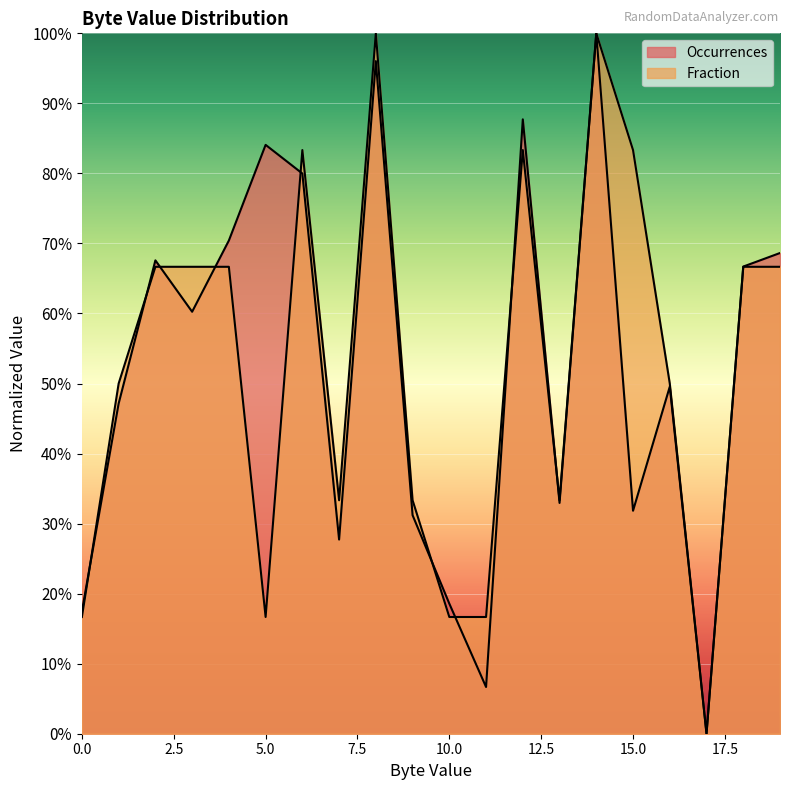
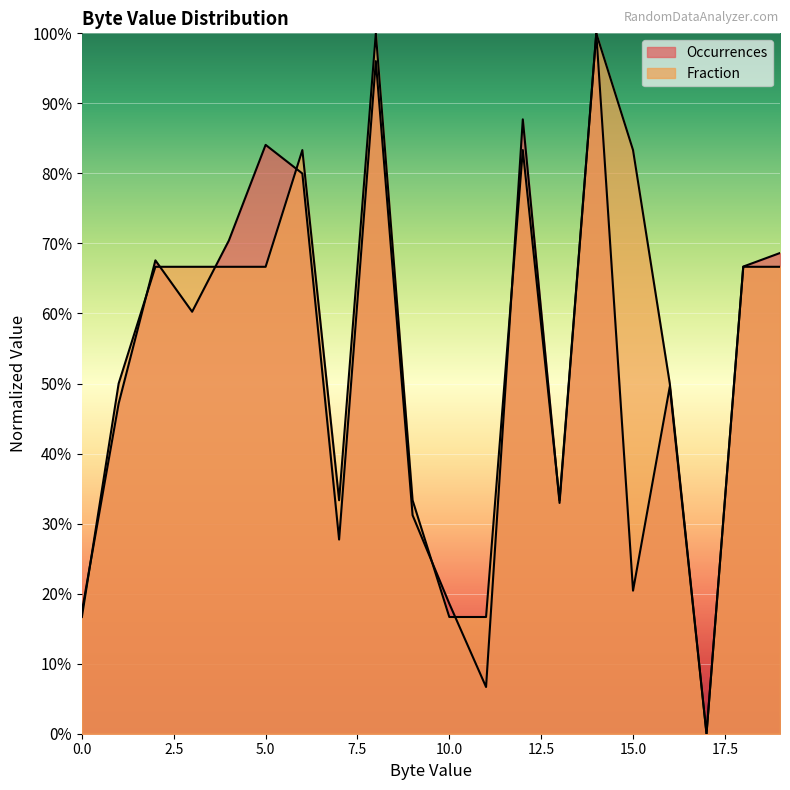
  {
    "Occurrences": {
      "0.0": "17%",
      "5.0": "84%",
      "10.0": "19%",
-     "15.0": "32%"
+     "15.0": "20%"
    },
    "Fraction": {
      "0.0": "17%",
-     "5.0": "17%",
+     "5.0": "67%",
      "10.0": "17%",
      "15.0": "83%"
    }
  }
